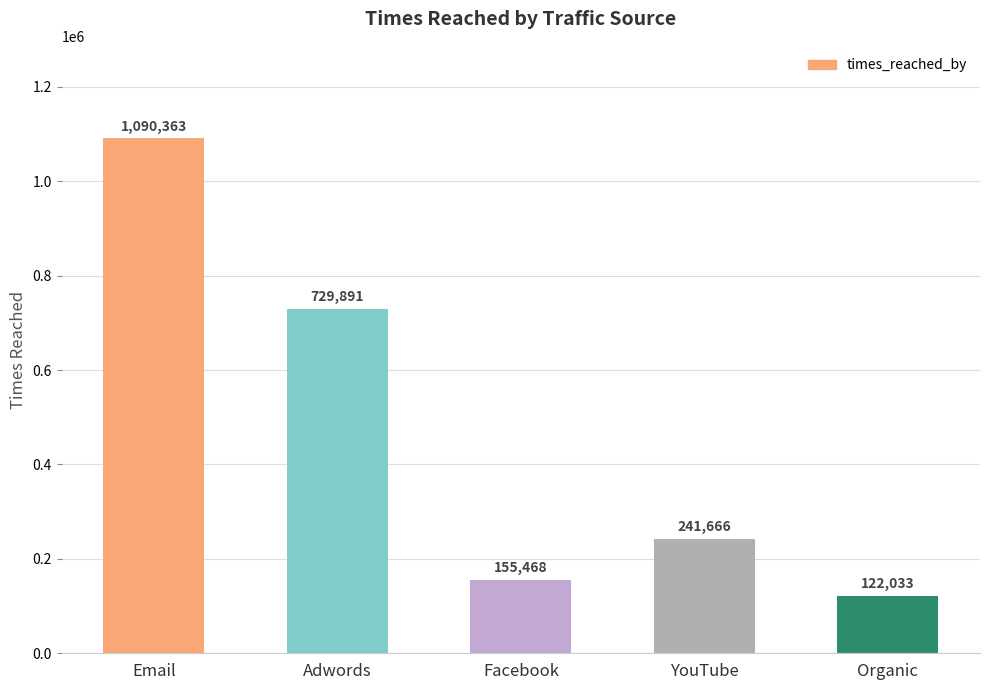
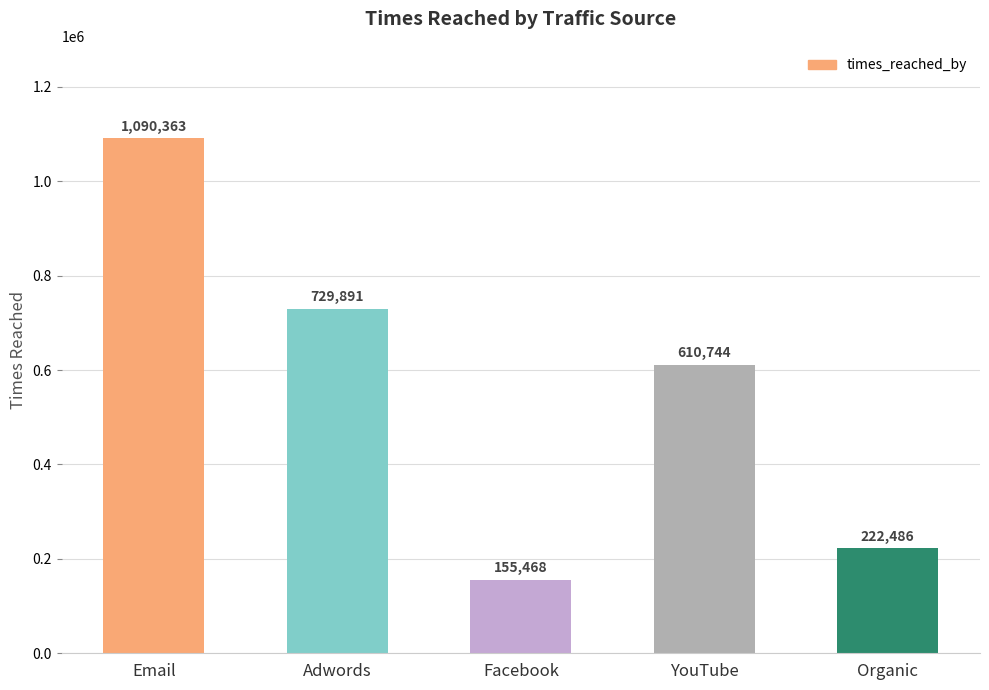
  {
    "Email": "1,090,363",
    "Adwords": "729,891",
-   "YouTube": "241,666",
-   "Organic": "122,033"
+   "YouTube": "610,744",
+   "Organic": "222,486"
  }
